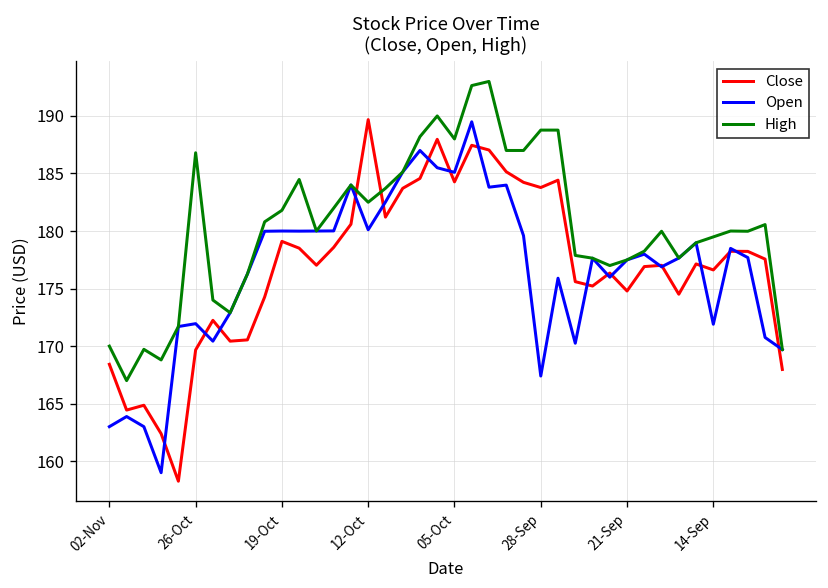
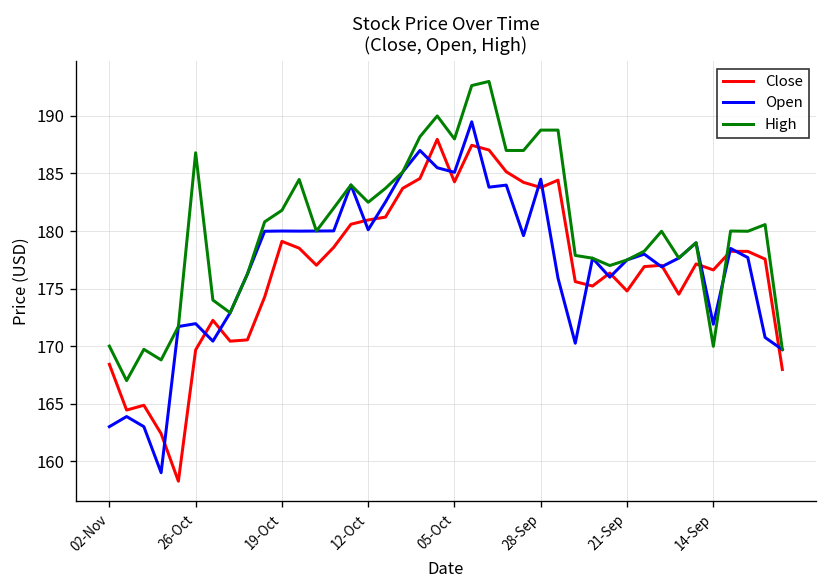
  {
    "Close": {
      "02-Nov": 168,
      "26-Oct": 170,
      "19-Oct": 179,
-     "12-Oct": 190,
+     "12-Oct": 181,
      "05-Oct": 184,
      "28-Sep": 184,
      "21-Sep": 175,
      "14-Sep": 177
    },
    "Open": {
      "02-Nov": 163,
      "26-Oct": 172,
      "19-Oct": 180,
      "12-Oct": 180,
      "05-Oct": 185,
-     "28-Sep": 167,
+     "28-Sep": 185,
      "14-Sep": 172
    },
    "High": {
      "02-Nov": 170,
      "26-Oct": 187,
      "19-Oct": 182,
      "12-Oct": 183,
      "05-Oct": 188,
      "28-Sep": 189,
-     "14-Sep": 179
+     "14-Sep": 170
    }
  }
